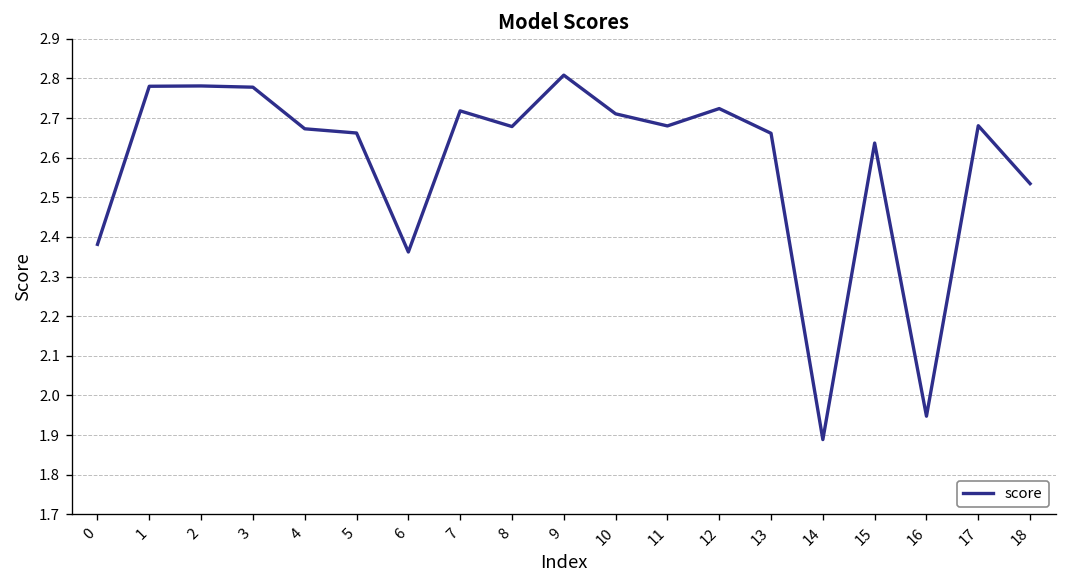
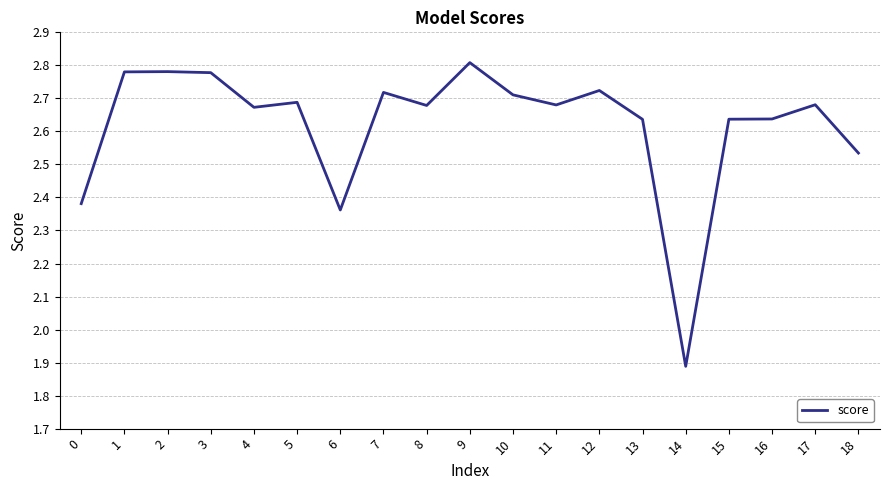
  {
    "0": 2.38,
    "1": 2.78,
    "2": 2.78,
    "3": 2.78,
    "4": 2.67,
-   "5": 2.66,
+   "5": 2.69,
    "6": 2.36,
    "7": 2.72,
    "8": 2.68,
    "9": 2.81,
    "10": 2.71,
    "11": 2.68,
    "12": 2.72,
-   "13": 2.66,
+   "13": 2.64,
    "14": 1.89,
    "15": 2.64,
-   "16": 1.95,
+   "16": 2.64,
    "17": 2.68,
    "18": 2.53
  }
